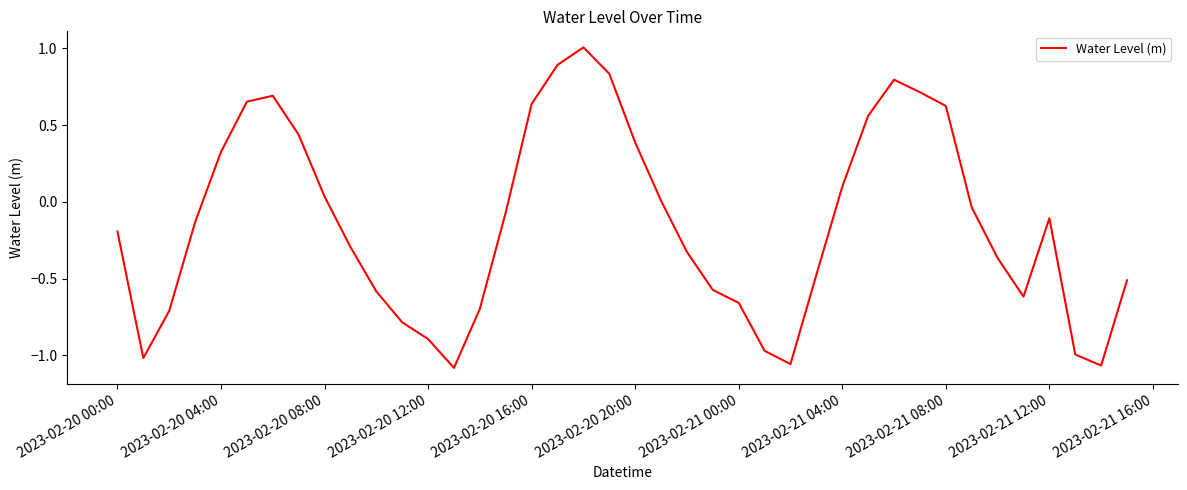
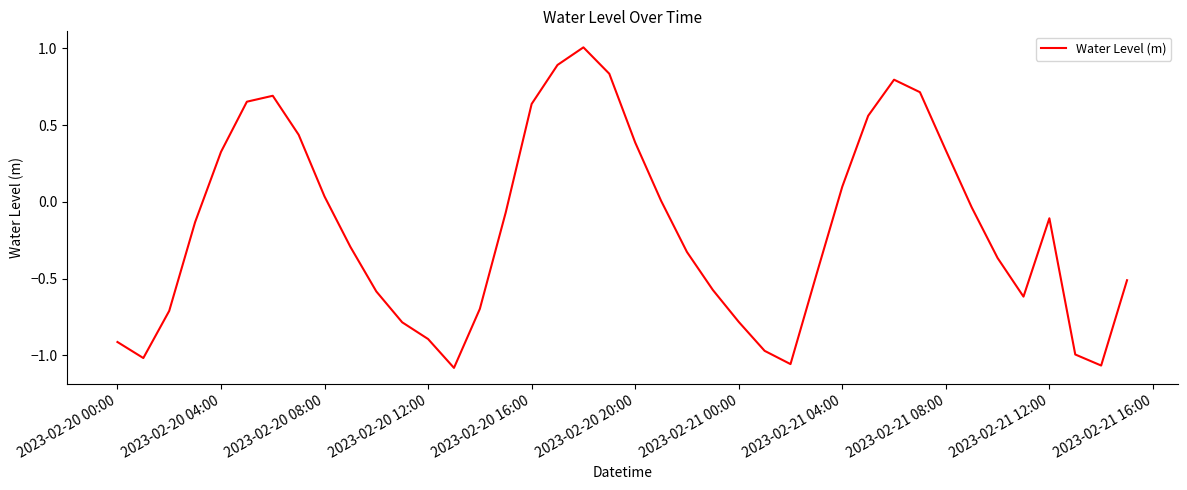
  {
-   "2023-02-20 00:00": -0.19,
+   "2023-02-20 00:00": -0.91,
    "2023-02-20 04:00": 0.33,
    "2023-02-20 08:00": 0.04,
    "2023-02-20 12:00": -0.89,
    "2023-02-20 16:00": 0.64,
    "2023-02-20 20:00": 0.39,
-   "2023-02-21 00:00": -0.66,
+   "2023-02-21 00:00": -0.78,
    "2023-02-21 04:00": 0.10,
-   "2023-02-21 08:00": 0.62,
+   "2023-02-21 08:00": 0.34,
    "2023-02-21 12:00": -0.11
  }
